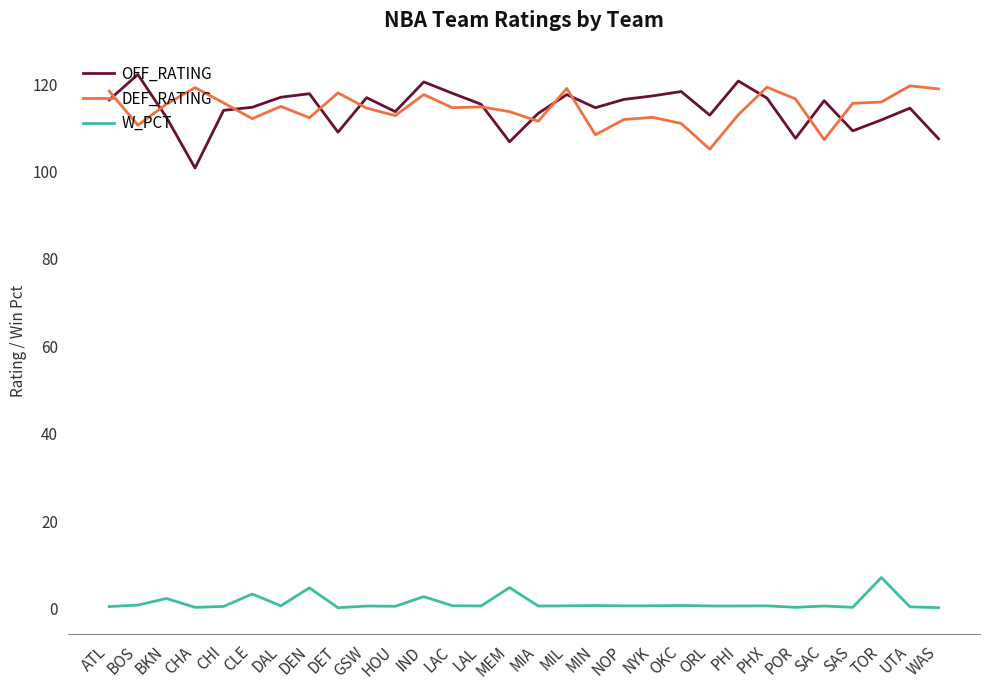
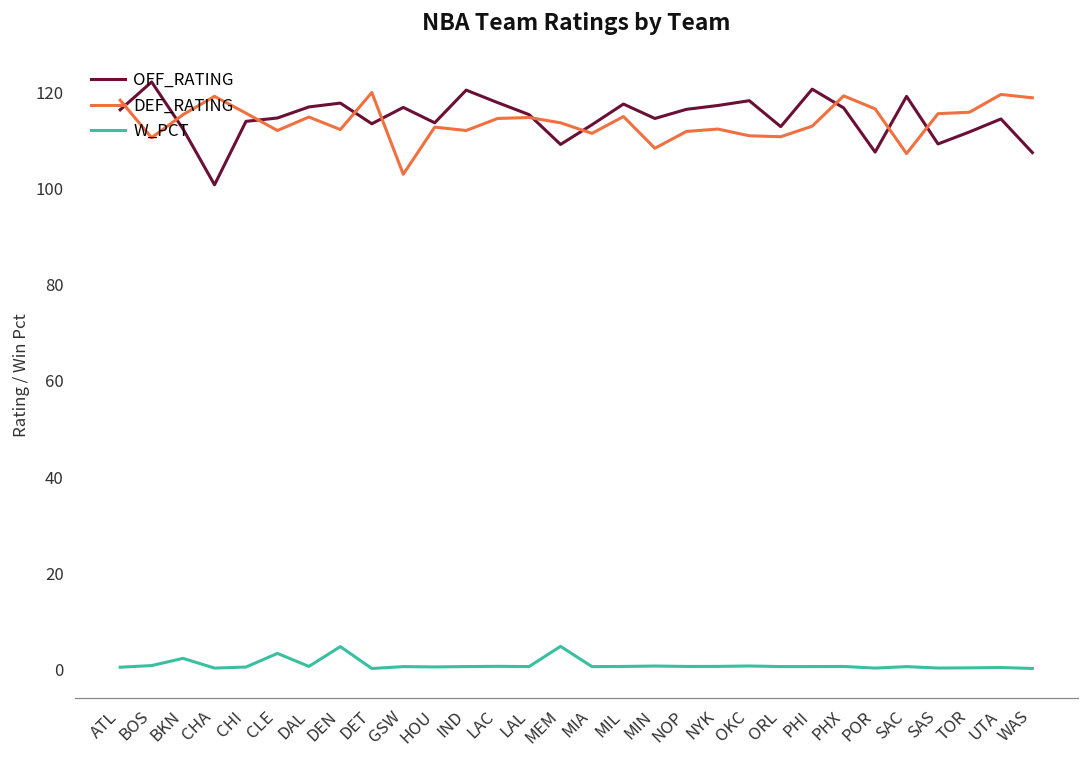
  {
    "OFF_RATING": {
      "ATL": 116,
      "BOS": 122,
      "BKN": 112,
      "CHA": 101,
      "CHI": 114,
      "CLE": 115,
      "DAL": 117,
      "DEN": 118,
-     "DET": 109,
+     "DET": 114,
      "GSW": 117,
      "HOU": 114,
      "IND": 121,
      "LAC": 118,
      "LAL": 115,
-     "MEM": 107,
+     "MEM": 109,
      "MIA": 113,
      "MIL": 118,
      "MIN": 115,
      "NOP": 117,
      "NYK": 117,
      "OKC": 118,
      "ORL": 113,
      "PHI": 121,
      "PHX": 117,
      "POR": 108,
-     "SAC": 116,
+     "SAC": 119,
      "SAS": 109,
      "TOR": 112,
      "UTA": 115,
      "WAS": 108
    },
    "DEF_RATING": {
      "ATL": 118,
      "BOS": 111,
      "BKN": 115,
      "CHA": 119,
      "CHI": 116,
      "CLE": 112,
      "DAL": 115,
      "DEN": 112,
-     "DET": 118,
-     "GSW": 115,
+     "DET": 120,
+     "GSW": 103,
      "HOU": 113,
-     "IND": 118,
+     "IND": 112,
      "LAC": 115,
      "LAL": 115,
      "MEM": 114,
      "MIA": 112,
-     "MIL": 119,
+     "MIL": 115,
      "MIN": 108,
      "NOP": 112,
      "NYK": 112,
      "OKC": 111,
-     "ORL": 105,
+     "ORL": 111,
      "PHI": 113,
      "PHX": 119,
      "POR": 117,
      "SAC": 107,
      "SAS": 116,
      "TOR": 116,
      "UTA": 120,
      "WAS": 119
    },
    "W_PCT": {
      "ATL": 0,
      "BOS": 1,
      "BKN": 2,
      "CHA": 0,
      "CHI": 0,
      "CLE": 3,
      "DAL": 1,
      "DEN": 5,
      "DET": 0,
      "GSW": 1,
      "HOU": 1,
-     "IND": 3,
+     "IND": 1,
      "LAC": 1,
      "LAL": 1,
      "MEM": 5,
      "MIA": 1,
      "MIL": 1,
      "MIN": 1,
      "NOP": 1,
      "NYK": 1,
      "OKC": 1,
      "ORL": 1,
      "PHI": 1,
      "PHX": 1,
      "POR": 0,
      "SAC": 1,
      "SAS": 0,
-     "TOR": 7,
+     "TOR": 0,
      "UTA": 0,
      "WAS": 0
    }
  }
